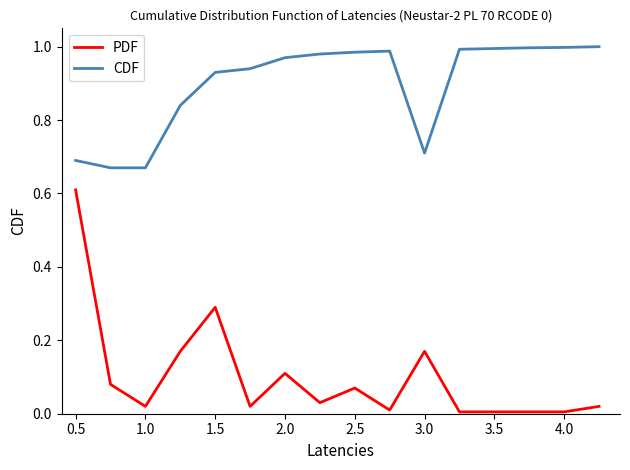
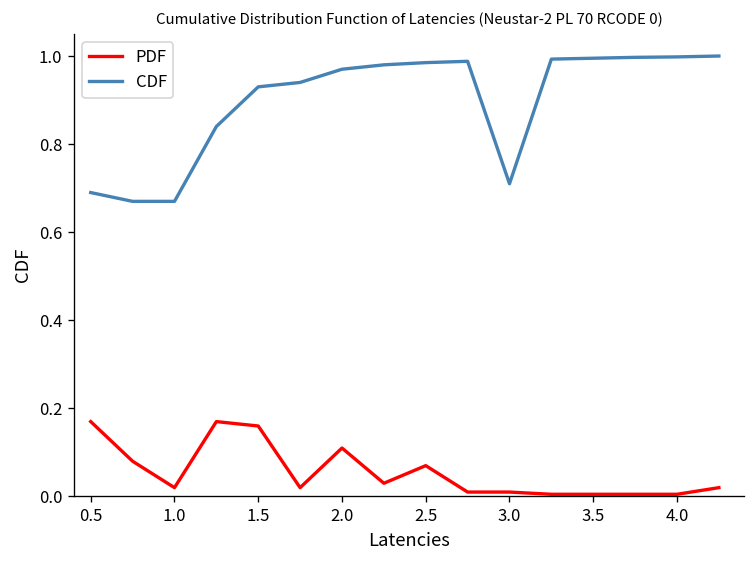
  {
    "PDF": {
-     "0.5": 0.61,
+     "0.5": 0.17,
      "1.0": 0.02,
-     "1.5": 0.29,
+     "1.5": 0.16,
      "2.0": 0.11,
      "2.5": 0.07,
-     "3.0": 0.17,
+     "3.0": 0.01,
      "3.5": 0.01,
      "4.0": 0.01
    },
    "CDF": {
      "0.5": 0.69,
      "1.0": 0.67,
      "1.5": 0.93,
      "2.0": 0.97,
      "2.5": 0.99,
      "3.0": 0.71,
      "3.5": 1.00,
      "4.0": 1.00
    }
  }
